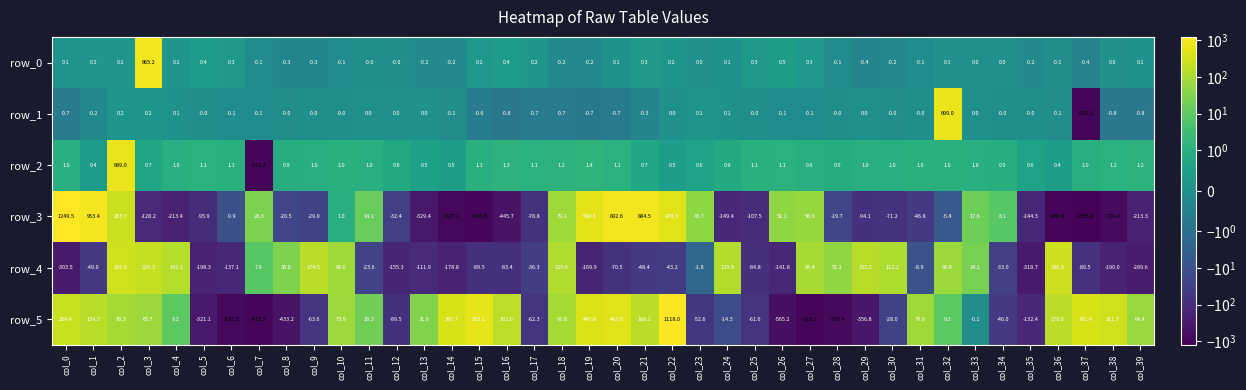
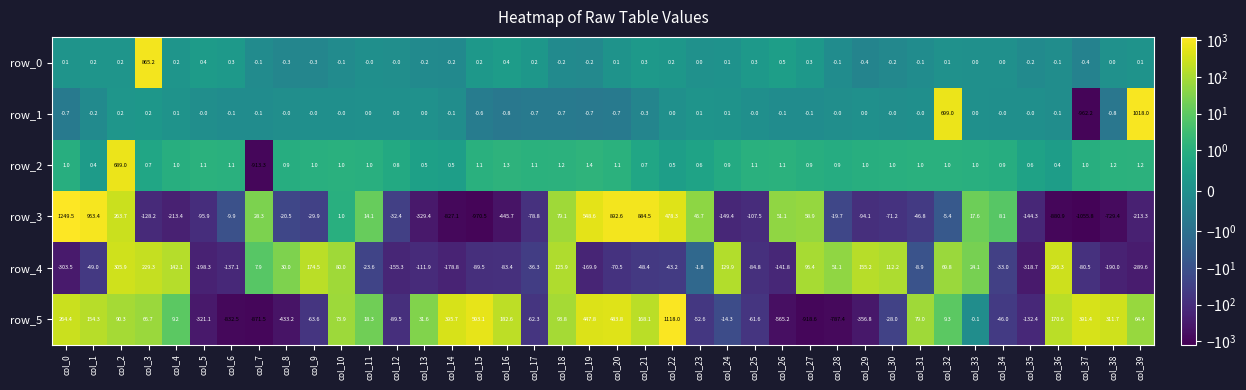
  {
    "row_1": {
      "col_0": -0.7,
      "col_1": -0.2,
      "col_2": 0.2,
      "col_3": 0.2,
      "col_4": 0.1,
      "col_5": -0.0,
      "col_6": -0.1,
      "col_7": -0.1,
      "col_8": -0.0,
      "col_9": -0.0,
      "col_10": -0.0,
      "col_11": 0.0,
      "col_12": 0.0,
      "col_13": 0.0,
      "col_14": -0.1,
      "col_15": -0.6,
      "col_16": -0.8,
      "col_17": -0.7,
      "col_18": -0.7,
      "col_19": -0.7,
      "col_20": -0.7,
      "col_21": -0.3,
      "col_22": 0.0,
      "col_23": 0.1,
      "col_24": 0.1,
      "col_25": -0.0,
      "col_26": -0.1,
      "col_27": -0.1,
      "col_28": -0.0,
      "col_29": 0.0,
      "col_30": -0.0,
      "col_31": -0.0,
      "col_32": 699.0,
      "col_33": 0.0,
      "col_34": -0.0,
      "col_35": -0.0,
      "col_36": -0.1,
      "col_37": -962.2,
      "col_38": -0.8,
-     "col_39": -0.8
+     "col_39": 1018.0
    }
  }
